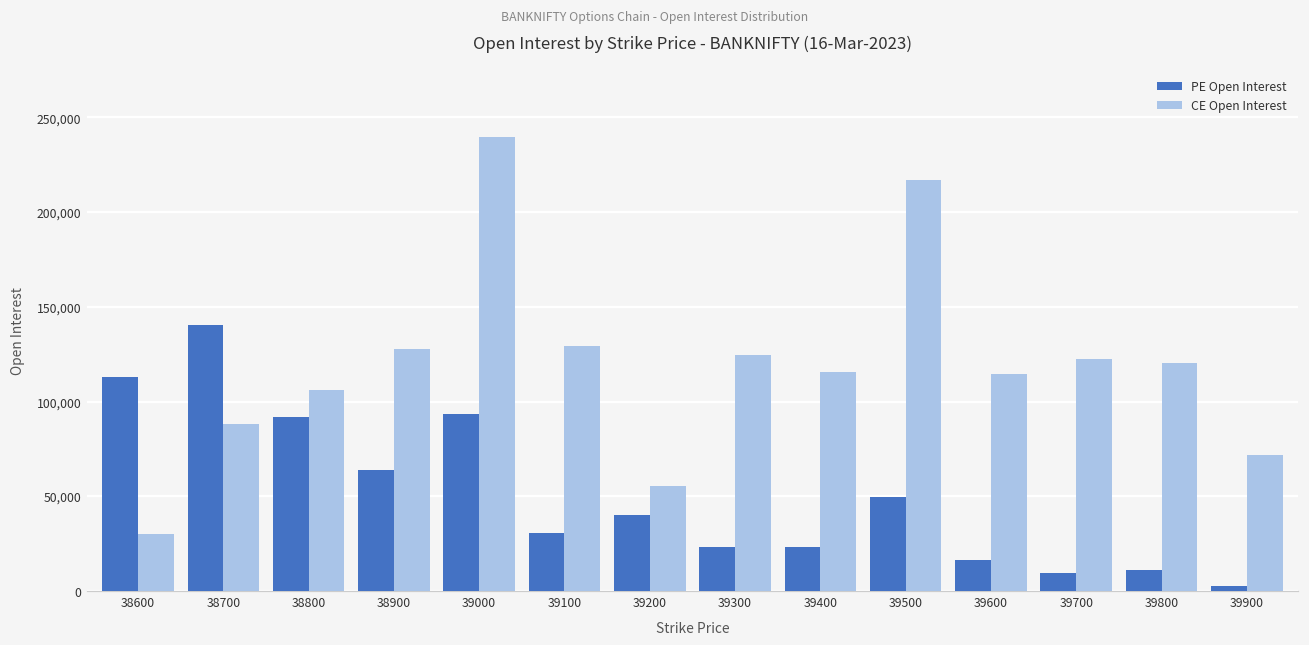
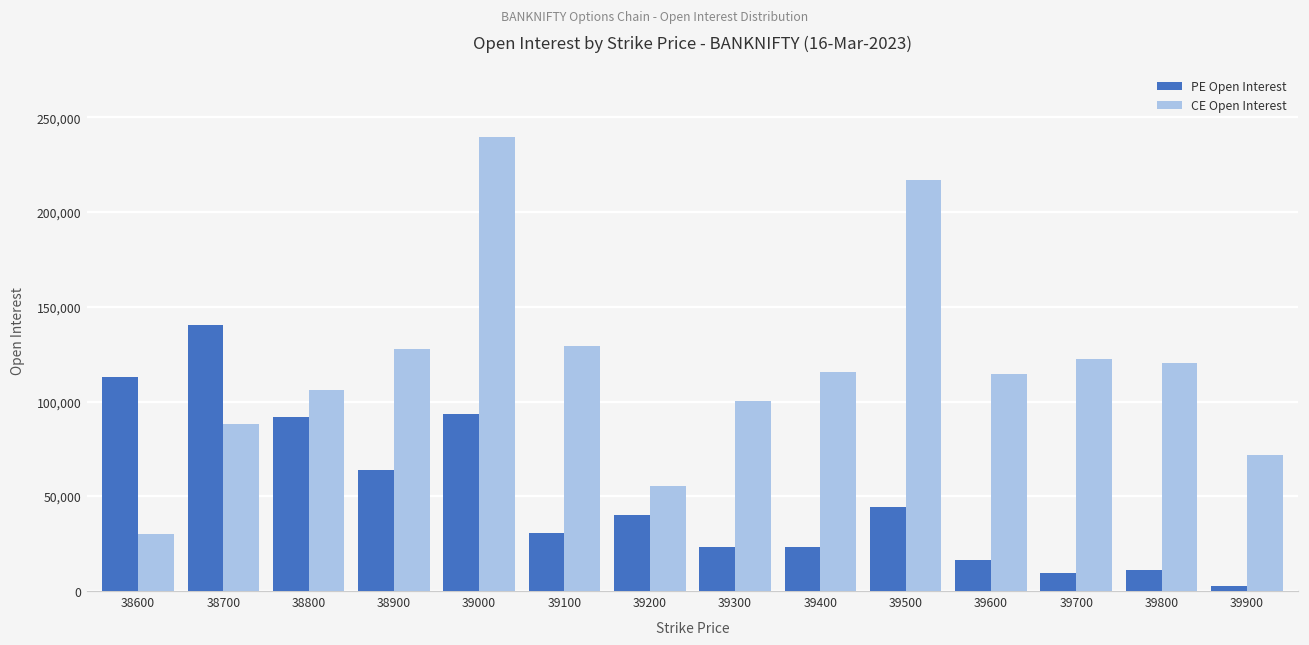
  {
    "PE Open Interest": {
      "38600": "113,000",
      "38700": "141,000",
      "38800": "92,000",
      "38900": "64,000",
      "39000": "93,000",
      "39100": "31,000",
      "39200": "40,000",
      "39300": "23,000",
      "39400": "23,000",
-     "39500": "50,000",
+     "39500": "44,000",
      "39600": "16,000",
      "39700": "9,000",
      "39800": "11,000",
      "39900": "3,000"
    },
    "CE Open Interest": {
      "38600": "30,000",
      "38700": "88,000",
      "38800": "106,000",
      "38900": "128,000",
      "39000": "239,000",
      "39100": "129,000",
      "39200": "55,000",
-     "39300": "125,000",
+     "39300": "101,000",
      "39400": "116,000",
      "39500": "217,000",
      "39600": "114,000",
      "39700": "123,000",
      "39800": "120,000",
      "39900": "72,000"
    }
  }
